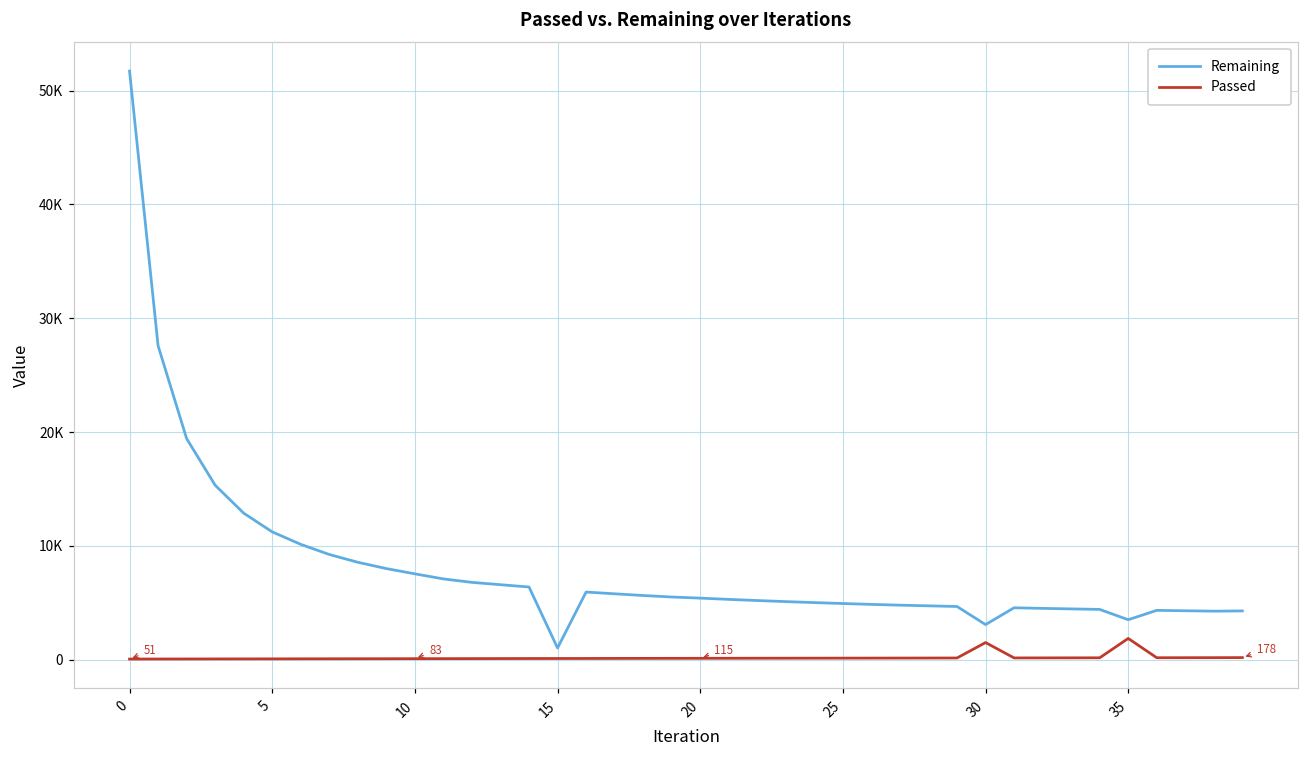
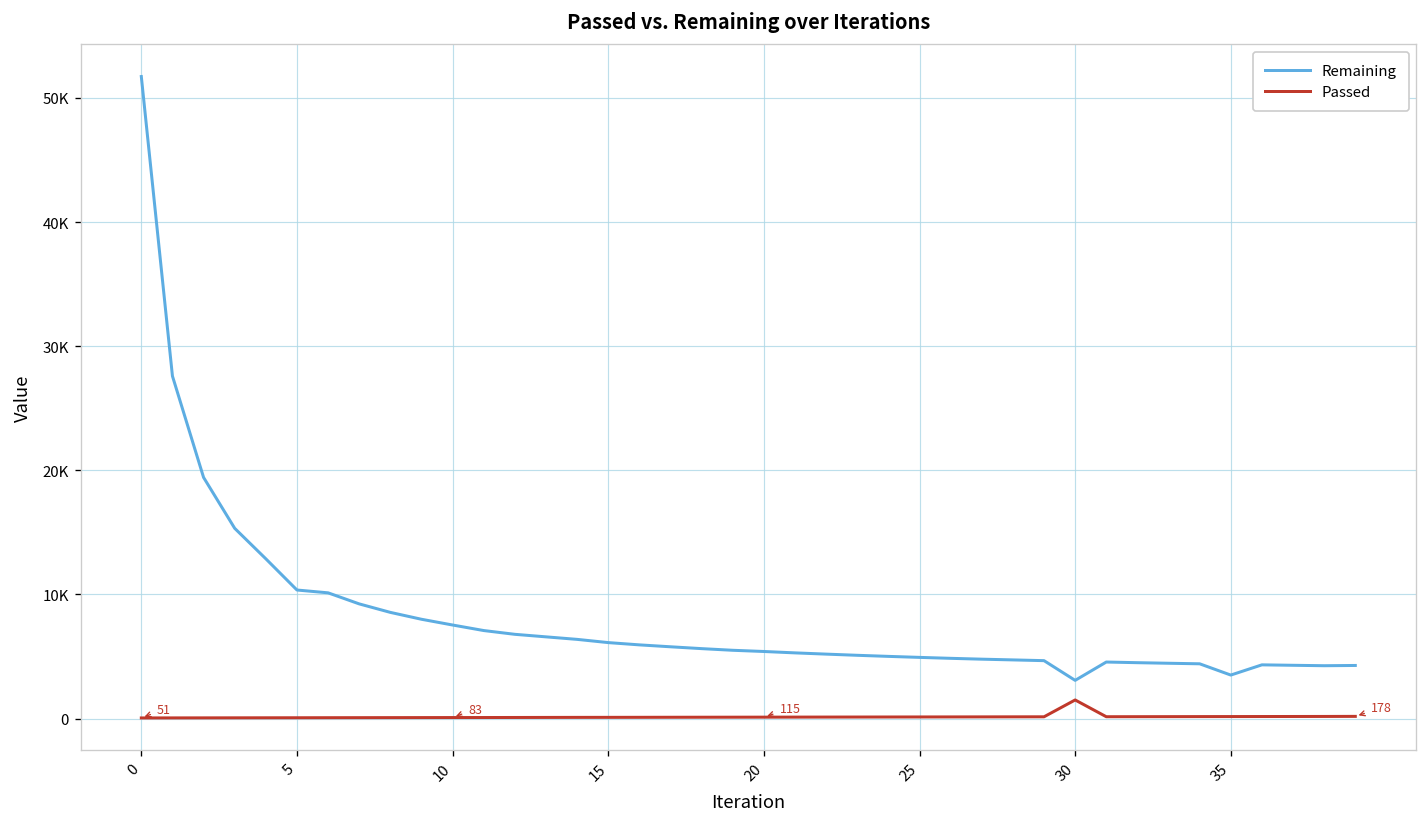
  {
    "Remaining": {
      "0": 51700,
-     "5": 11200,
+     "5": 10400,
      "10": 7500,
-     "15": 1000,
+     "15": 6100,
      "20": 5400,
      "25": 4900,
      "30": 3100,
      "35": 3500
    },
    "Passed": {
      "5": 100,
      "15": 100,
      "25": 100,
      "30": 1500,
-     "35": 1900
+     "35": 200
    }
  }
